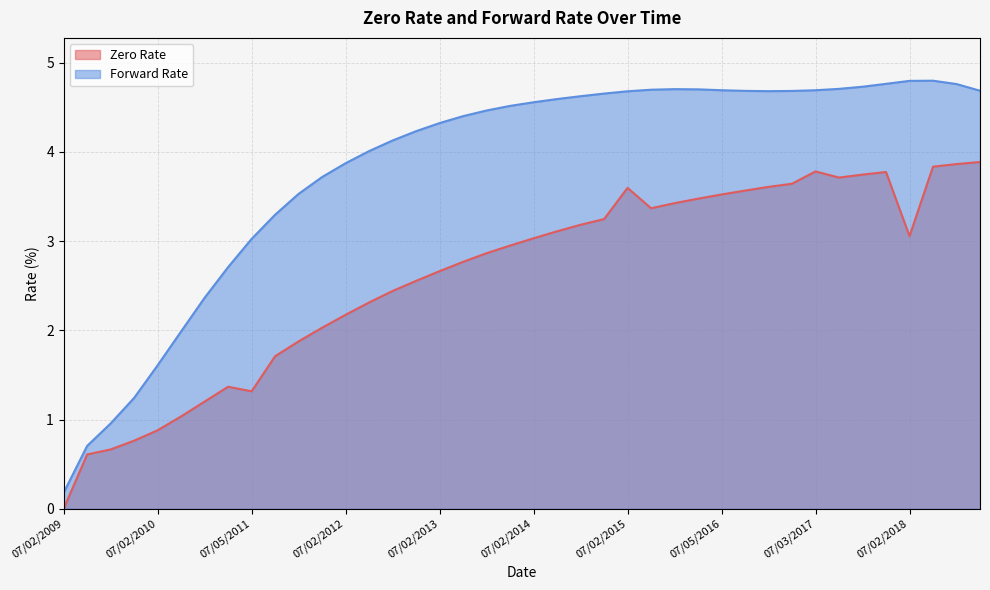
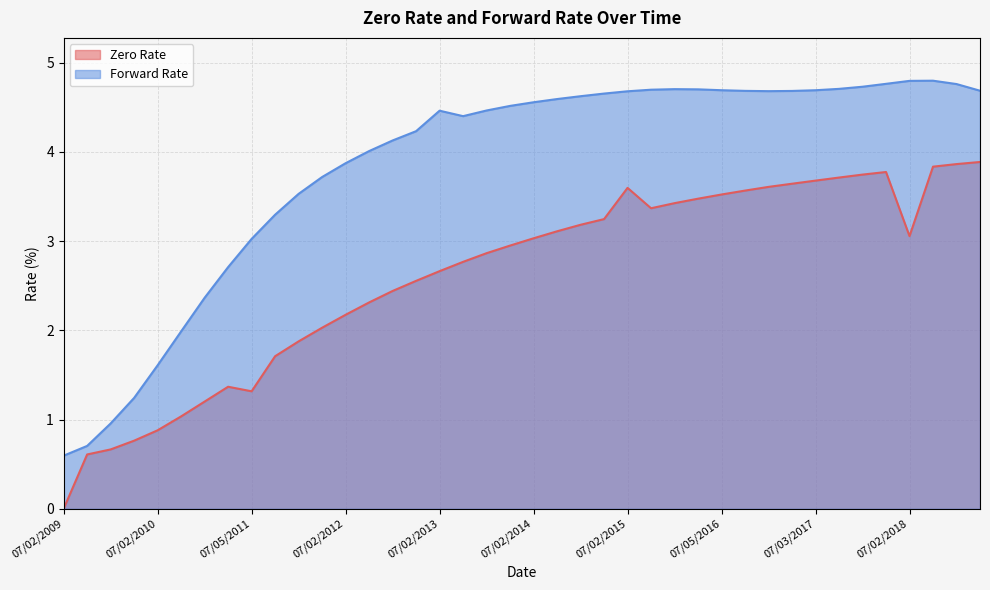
  {
    "Zero Rate": {
      "07/02/2009": 0.0,
      "07/02/2010": 0.9,
      "07/05/2011": 1.3,
      "07/02/2012": 2.2,
      "07/02/2013": 2.7,
      "07/02/2014": 3.0,
      "07/02/2015": 3.6,
      "07/05/2016": 3.5,
-     "07/03/2017": 3.8,
+     "07/03/2017": 3.7,
      "07/02/2018": 3.1
    },
    "Forward Rate": {
-     "07/02/2009": 0.2,
+     "07/02/2009": 0.6,
      "07/02/2010": 1.6,
      "07/05/2011": 3.0,
      "07/02/2012": 3.9,
-     "07/02/2013": 4.3,
+     "07/02/2013": 4.5,
      "07/02/2014": 4.6,
      "07/02/2015": 4.7,
      "07/05/2016": 4.7,
      "07/03/2017": 4.7,
      "07/02/2018": 4.8
    }
  }
